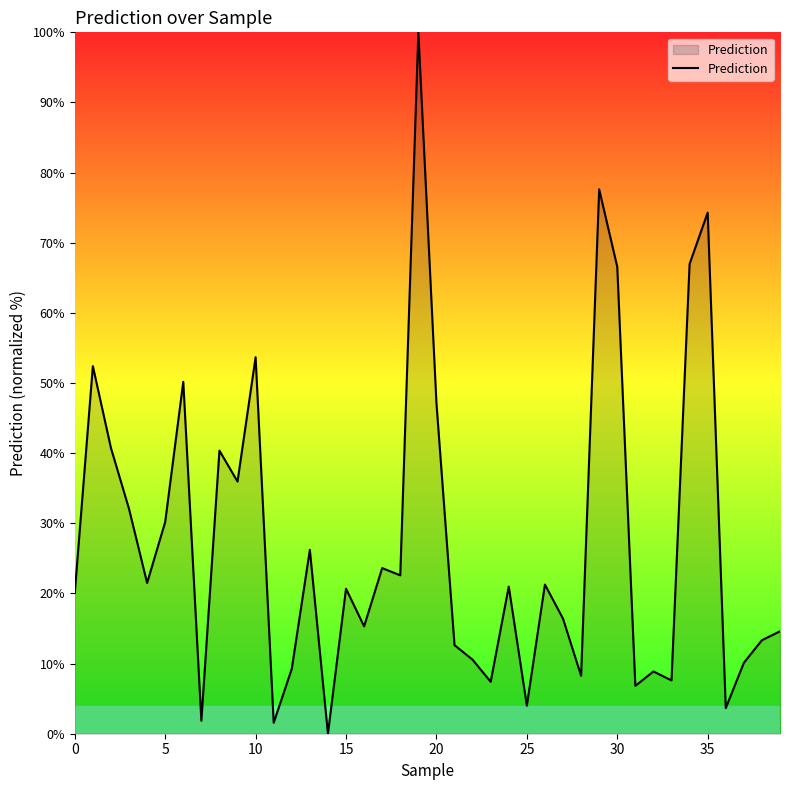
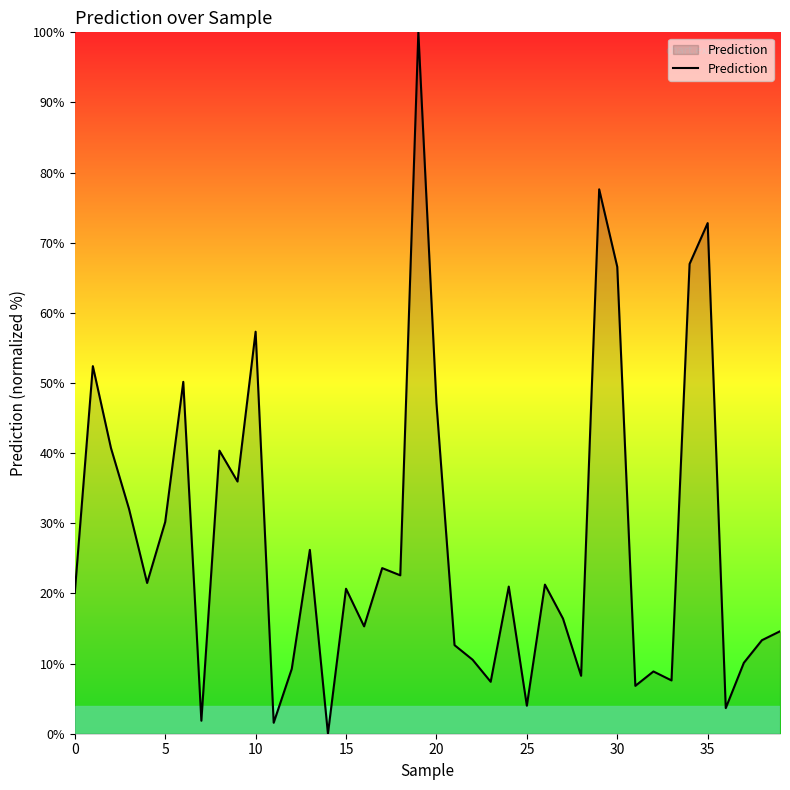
  {
    "0": "20%",
    "5": "30%",
-   "10": "54%",
+   "10": "57%",
    "15": "21%",
    "20": "47%",
    "30": "67%",
-   "35": "74%"
+   "35": "73%"
  }
